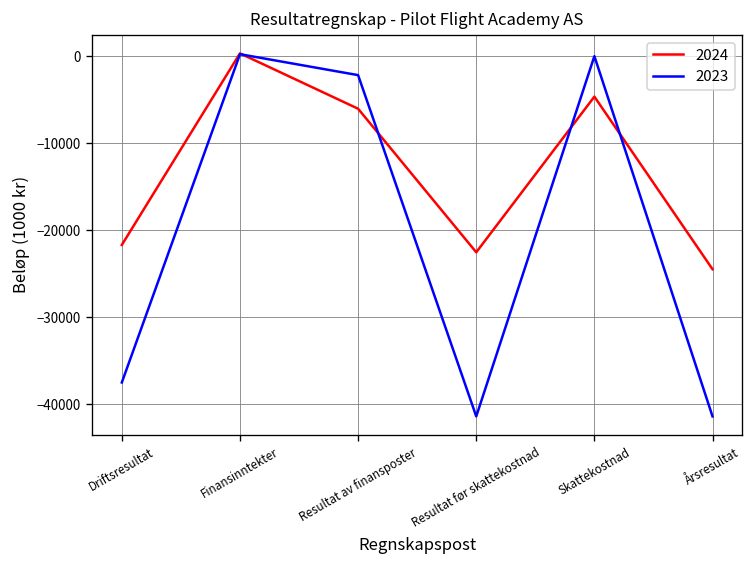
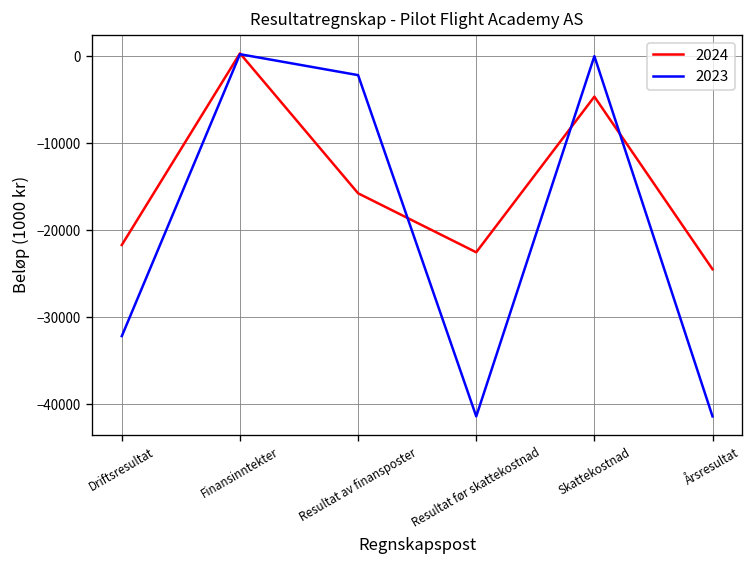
  {
    "2024": {
      "Driftsresultat": -22000,
-     "Resultat av finansposter": -6000,
+     "Resultat av finansposter": -16000,
      "Resultat før skattekostnad": -23000,
      "Skattekostnad": -5000,
      "Årsresultat": -24000
    },
    "2023": {
-     "Driftsresultat": -38000,
+     "Driftsresultat": -32000,
      "Resultat av finansposter": -2000,
      "Resultat før skattekostnad": -41000,
      "Skattekostnad": 0,
      "Årsresultat": -41000
    }
  }
